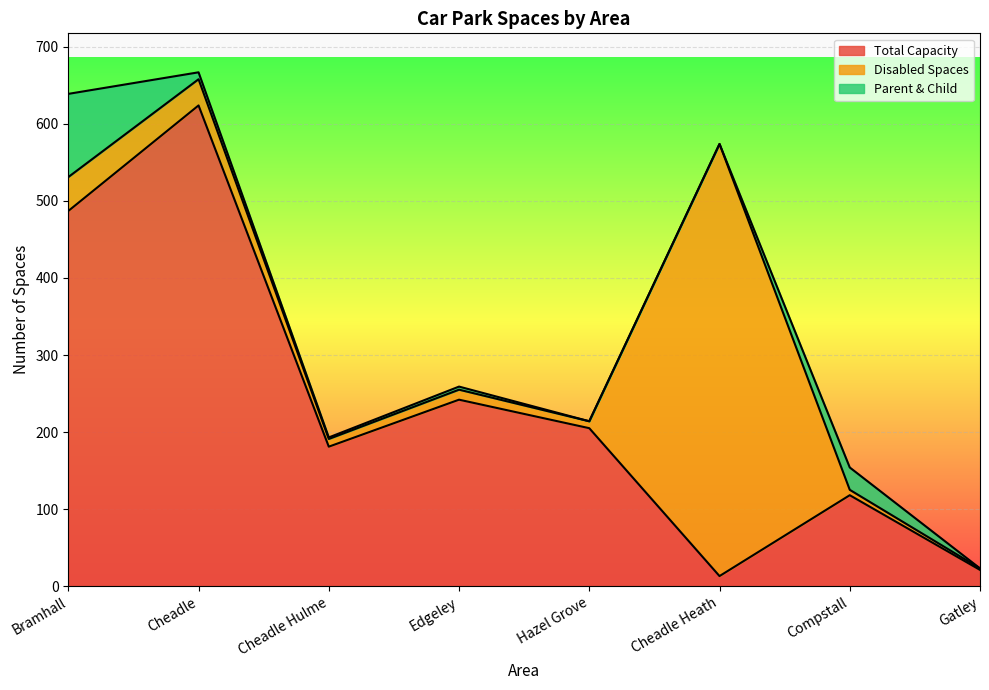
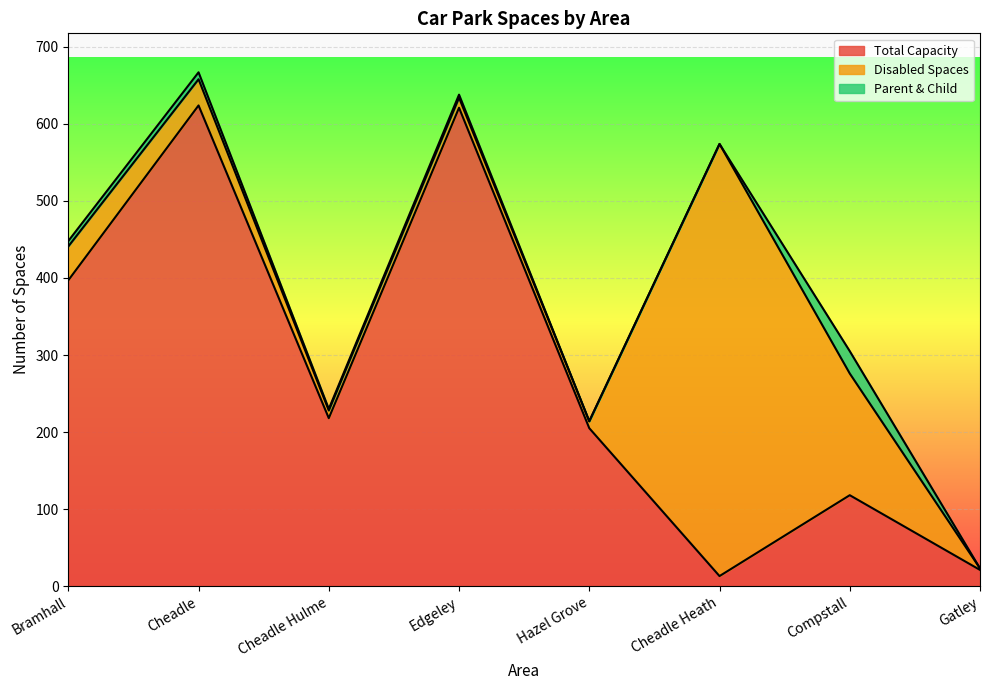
  {
    "Total Capacity": {
-     "Bramhall": 490,
+     "Bramhall": 400,
      "Cheadle": 620,
-     "Cheadle Hulme": 180,
-     "Edgeley": 240,
+     "Cheadle Hulme": 220,
+     "Edgeley": 620,
      "Hazel Grove": 210,
      "Cheadle Heath": 10,
      "Compstall": 120
    },
    "Disabled Spaces": {
      "Bramhall": 40,
      "Cheadle": 30,
      "Edgeley": 10,
-     "Compstall": 10
+     "Compstall": 160
    },
    "Parent & Child": {
-     "Bramhall": 110,
+     "Bramhall": 10,
      "Cheadle": 10,
      "Edgeley": 0,
      "Compstall": 30
    }
  }
